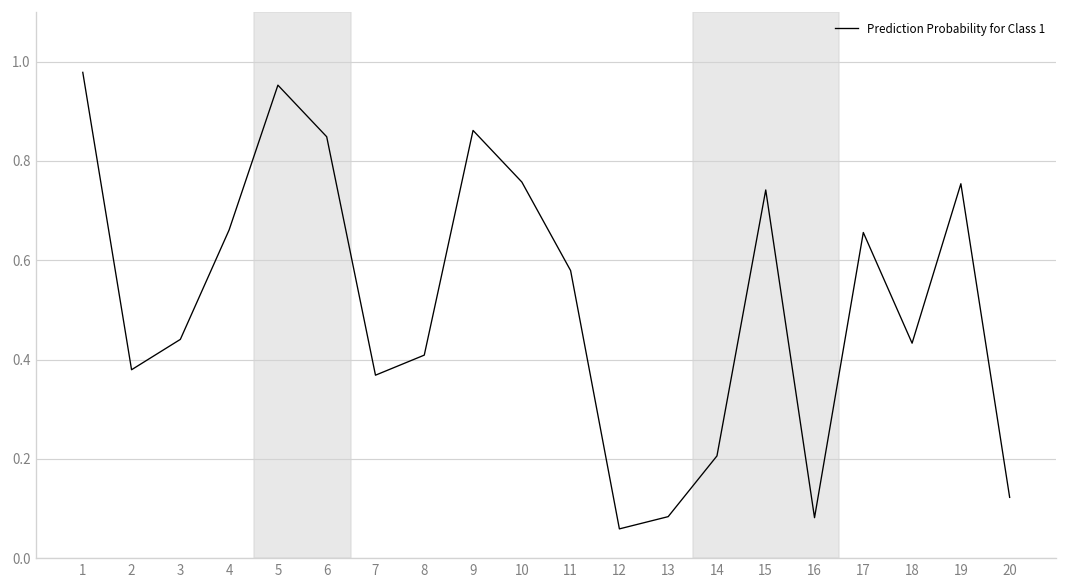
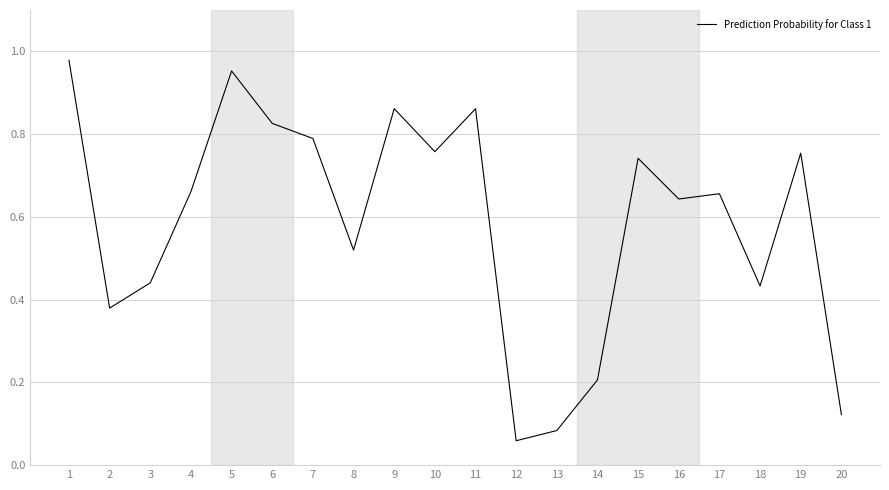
  {
    "1": 0.98,
    "2": 0.38,
    "3": 0.44,
    "4": 0.66,
    "5": 0.95,
-   "6": 0.85,
-   "7": 0.37,
-   "8": 0.41,
+   "6": 0.83,
+   "7": 0.79,
+   "8": 0.52,
    "9": 0.86,
    "10": 0.76,
-   "11": 0.58,
+   "11": 0.86,
    "12": 0.06,
    "13": 0.08,
    "14": 0.21,
    "15": 0.74,
-   "16": 0.08,
+   "16": 0.64,
    "17": 0.66,
    "18": 0.43,
    "19": 0.75,
    "20": 0.12
  }
